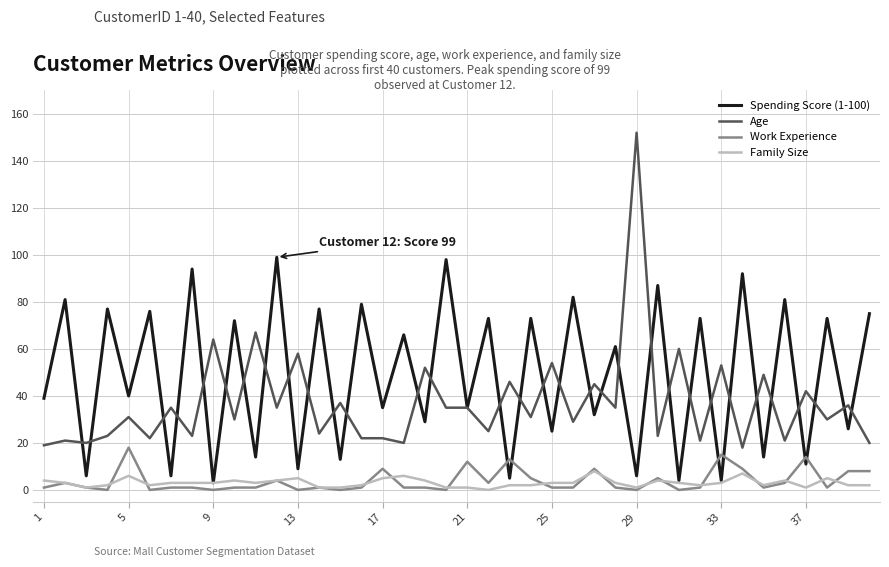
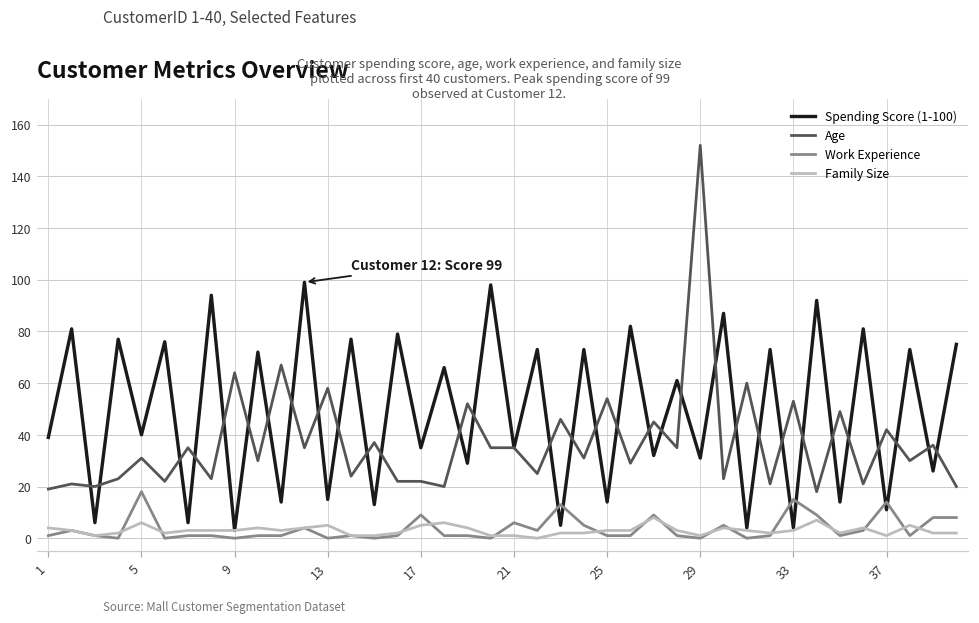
  {
    "Spending Score (1-100)": {
      "1": 39,
      "5": 40,
-     "13": 9,
+     "13": 15,
      "17": 35,
-     "25": 25,
-     "29": 6,
+     "25": 14,
+     "29": 31,
      "37": 11
    },
    "Age": {
      "1": 19,
      "5": 31,
      "9": 64,
      "13": 58,
      "17": 22,
      "25": 54,
      "29": 152,
      "33": 53,
      "37": 42
    },
    "Work Experience": {
      "1": 1,
      "5": 18,
      "9": 0,
      "13": 0,
      "17": 9,
-     "21": 12,
+     "21": 6,
      "25": 1,
      "33": 15,
      "37": 14
    },
    "Family Size": {
      "1": 4,
      "5": 6,
      "13": 5,
      "17": 5,
      "21": 1,
      "25": 3,
      "37": 1
    }
  }
